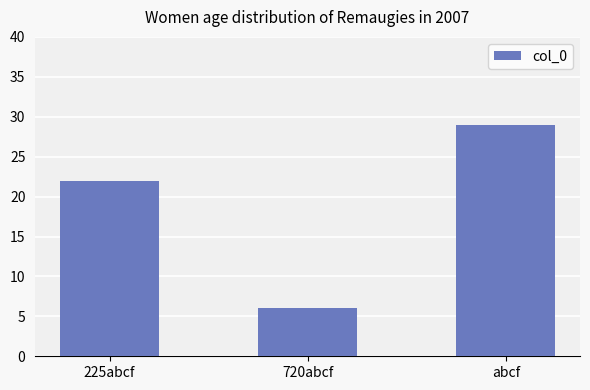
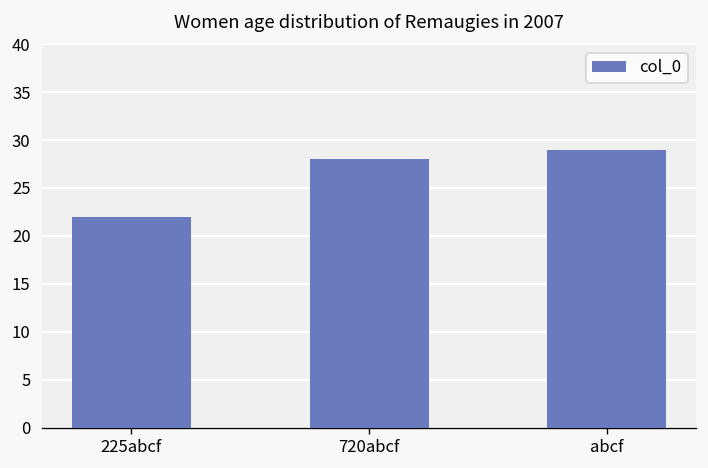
  {
    "225abcf": 22,
-   "720abcf": 6,
+   "720abcf": 28,
    "abcf": 29
  }
